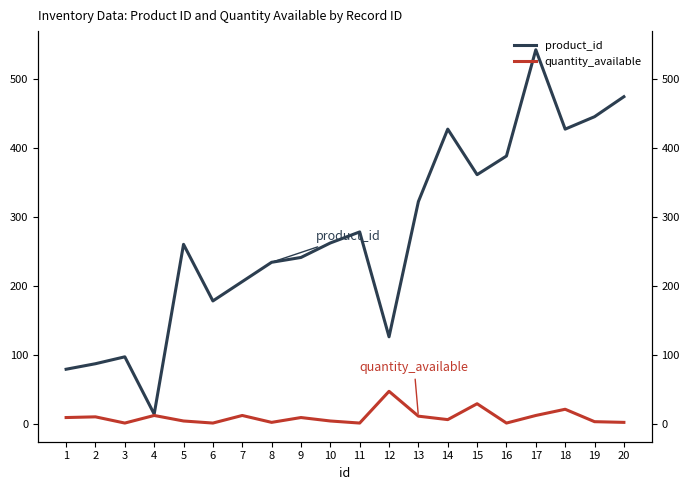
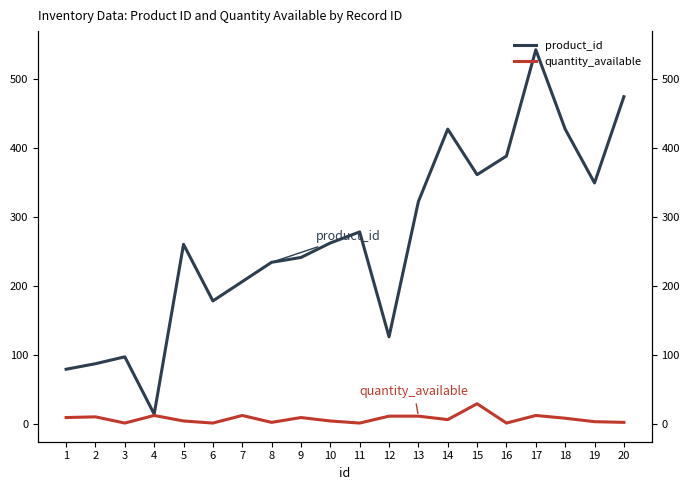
  {
    "product_id": {
      "1": 80,
      "2": 90,
      "3": 100,
      "5": 260,
      "6": 180,
      "7": 210,
      "8": 230,
      "9": 240,
      "10": 260,
      "11": 280,
      "12": 130,
      "13": 320,
      "14": 430,
      "15": 360,
      "16": 390,
      "17": 540,
      "18": 430,
-     "19": 450,
+     "19": 350,
      "20": 470
    },
    "quantity_available": {
      "1": 10,
      "2": 10,
      "3": 0,
      "5": 0,
      "6": 0,
      "7": 10,
      "8": 0,
      "9": 10,
      "10": 0,
      "11": 0,
-     "12": 50,
+     "12": 10,
      "13": 10,
      "14": 10,
      "15": 30,
      "16": 0,
      "17": 10,
-     "18": 20,
+     "18": 10,
      "19": 0,
      "20": 0
    }
  }
